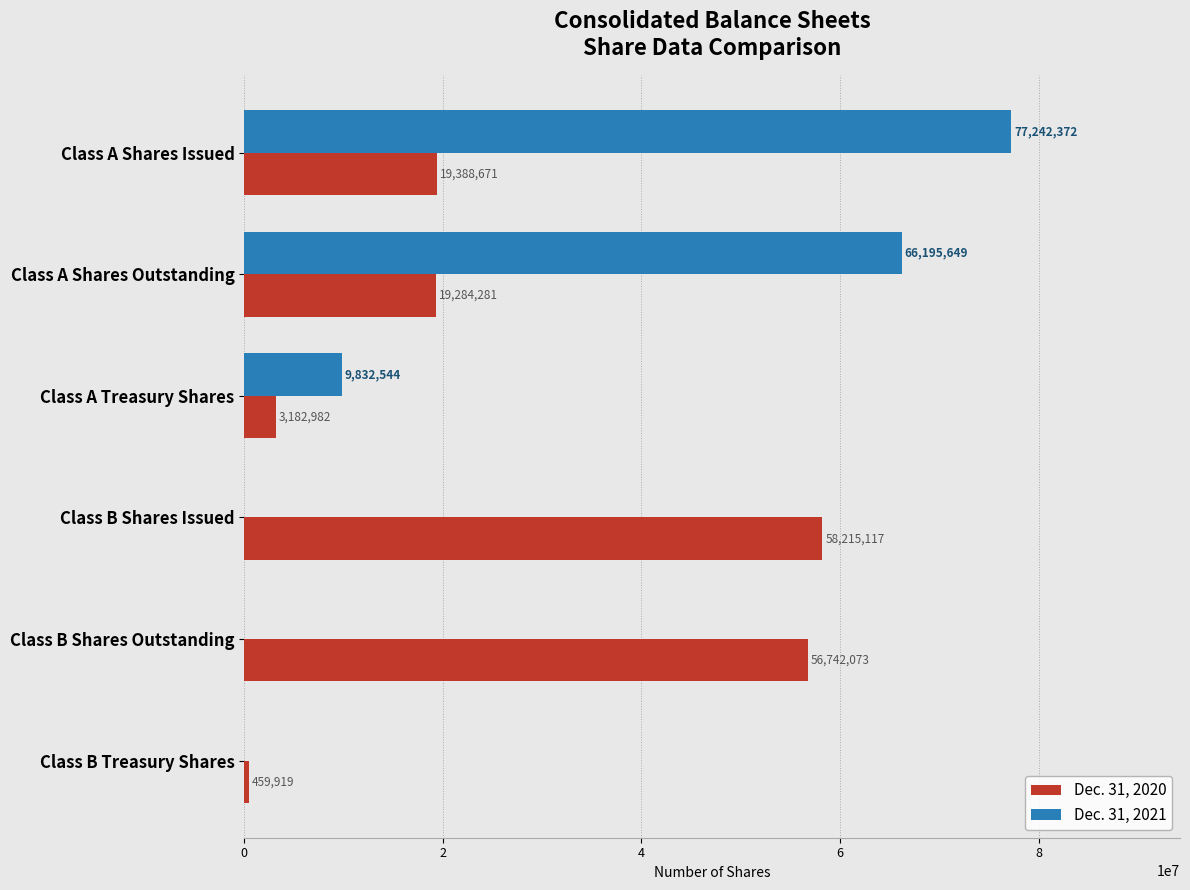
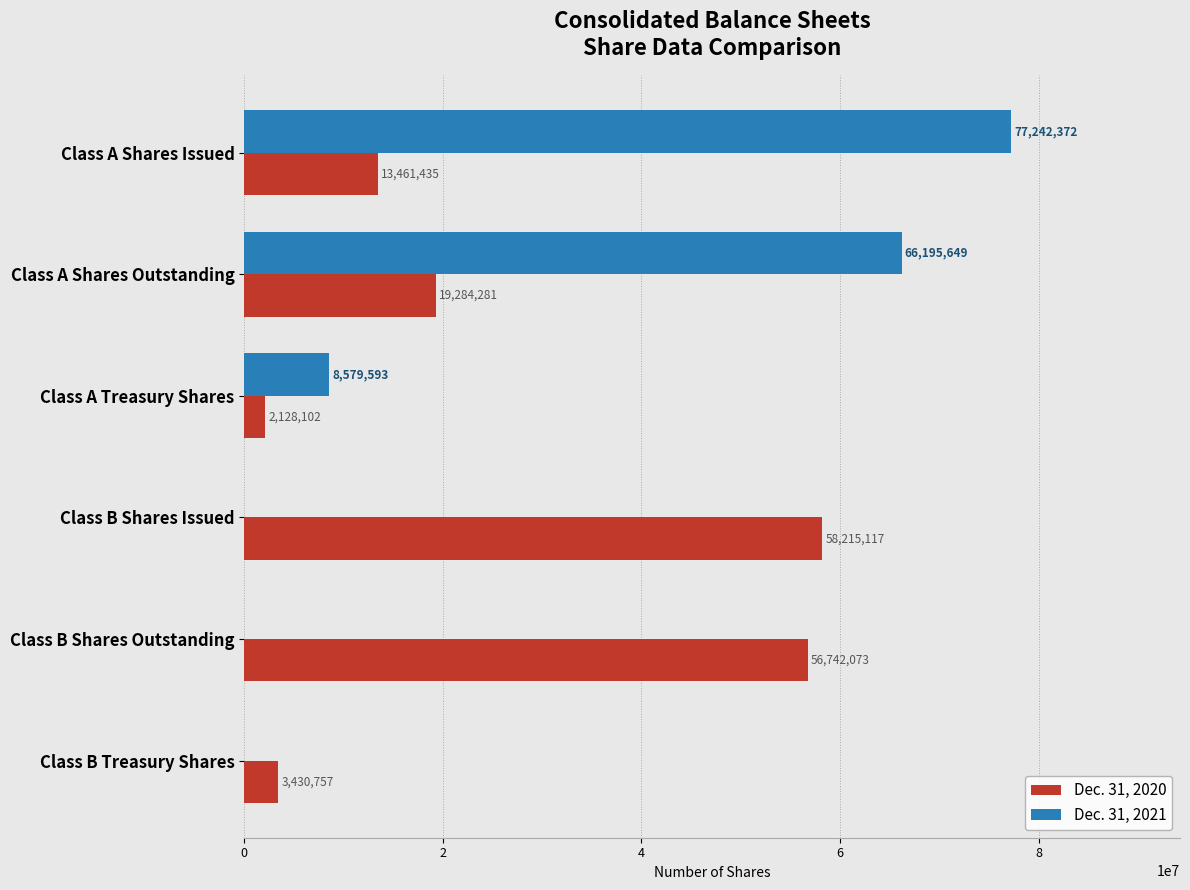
  {
    "Dec. 31, 2020": {
-     "Class A Shares Issued": "19,388,671",
+     "Class A Shares Issued": "13,461,435",
      "Class A Shares Outstanding": "19,284,281",
-     "Class A Treasury Shares": "3,182,982",
+     "Class A Treasury Shares": "2,128,102",
      "Class B Shares Issued": "58,215,117",
      "Class B Shares Outstanding": "56,742,073",
-     "Class B Treasury Shares": "459,919"
+     "Class B Treasury Shares": "3,430,757"
    },
    "Dec. 31, 2021": {
      "Class A Shares Issued": "77,242,372",
      "Class A Shares Outstanding": "66,195,649",
-     "Class A Treasury Shares": "9,832,544"
+     "Class A Treasury Shares": "8,579,593"
    }
  }
